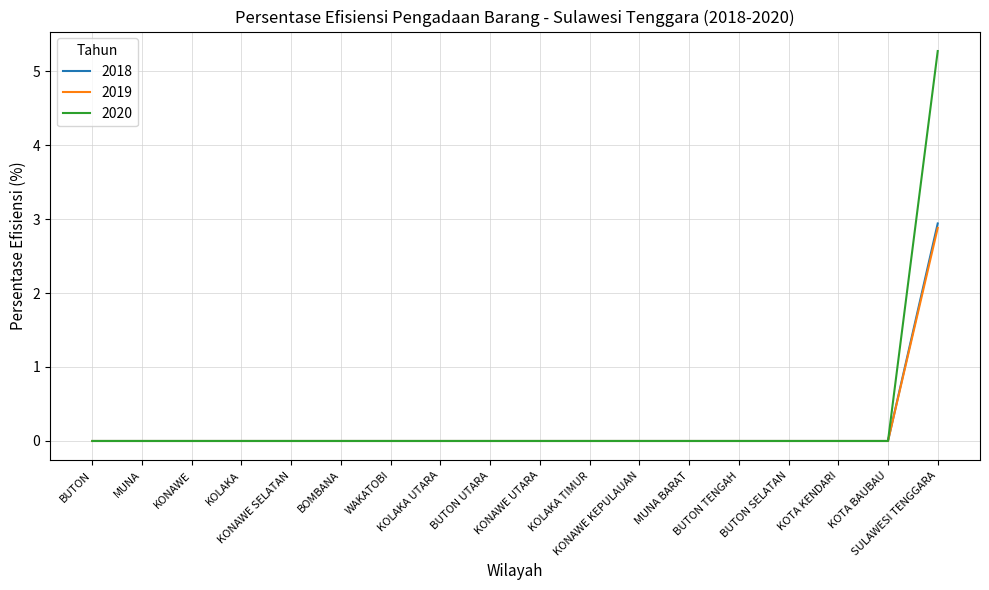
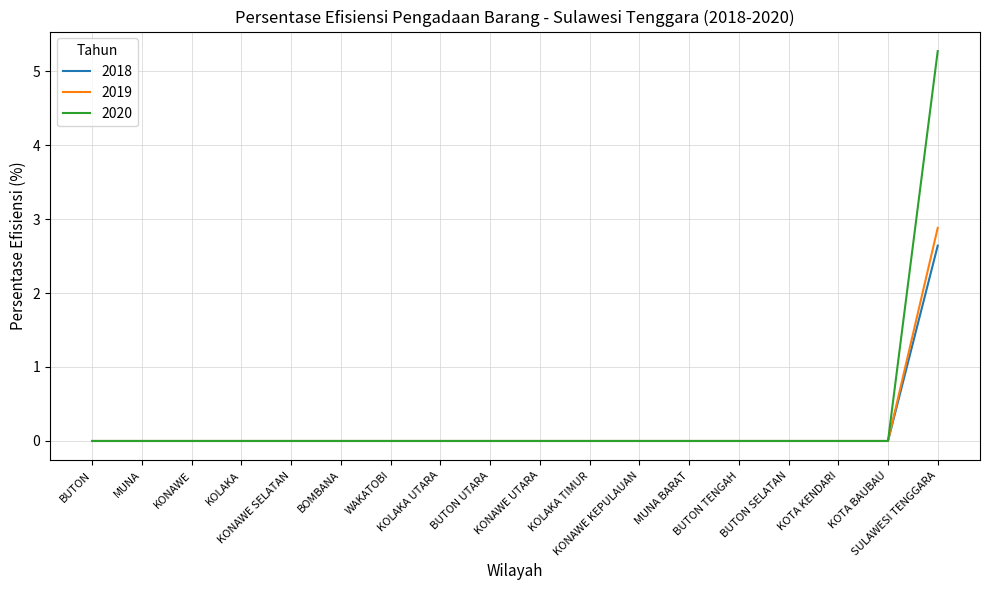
  {
    "2018": {
-     "SULAWESI TENGGARA": 2.9
+     "SULAWESI TENGGARA": 2.6
    },
    "2019": {
      "SULAWESI TENGGARA": 2.9
    },
    "2020": {
      "SULAWESI TENGGARA": 5.3
    }
  }
